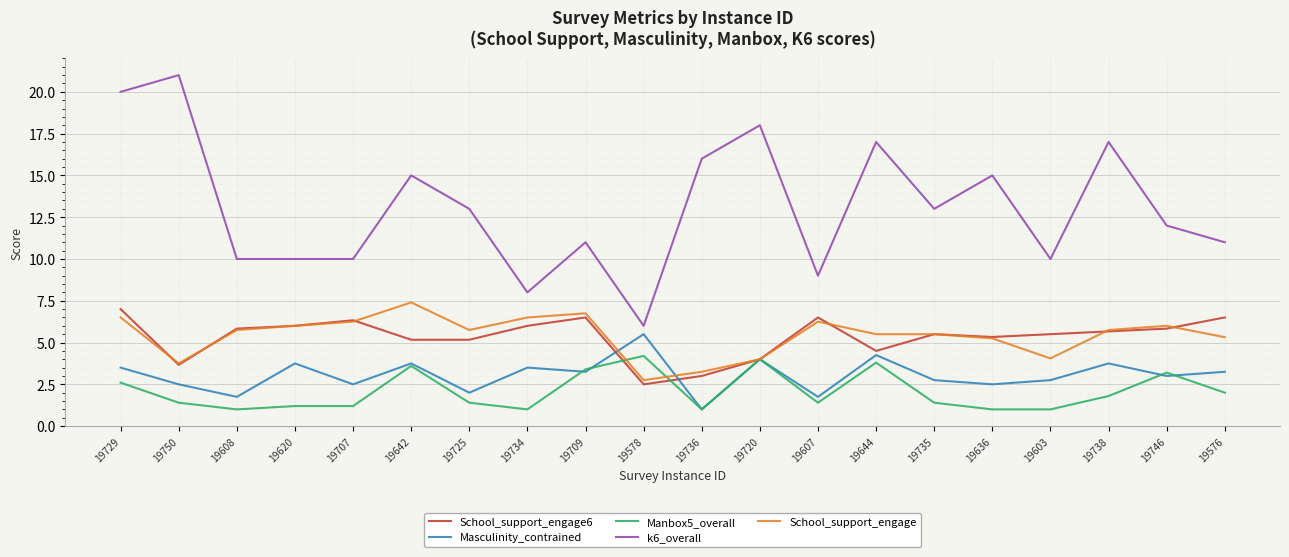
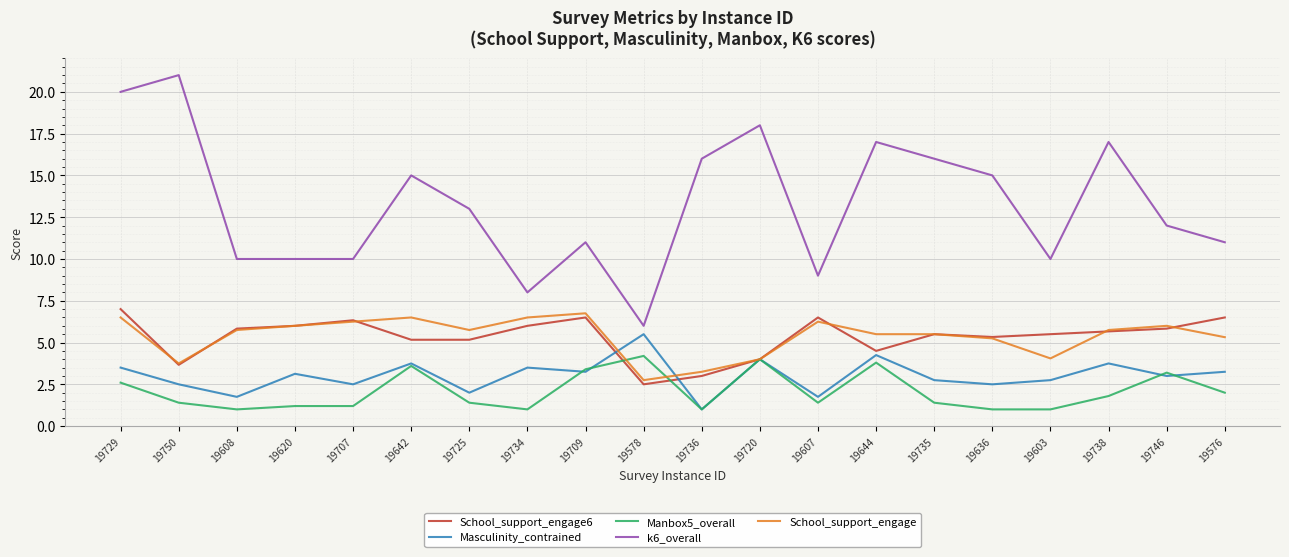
  {
    "School_support_engage6": {
      "19729": 7.0,
      "19642": 5.2,
      "19725": 5.2,
      "19734": 6.0,
      "19709": 6.5,
      "19578": 2.5,
      "19736": 3.0,
      "19607": 6.5,
      "19644": 4.5,
      "19603": 5.5,
      "19746": 5.8,
      "19576": 6.5
    },
    "Masculinity_contrained": {
      "19729": 3.5,
      "19750": 2.5,
      "19608": 1.8,
-     "19620": 3.8,
+     "19620": 3.1,
      "19707": 2.5,
      "19725": 2.0,
      "19734": 3.5,
      "19578": 5.5,
      "19607": 1.8,
      "19644": 4.3,
      "19735": 2.8,
      "19636": 2.5,
      "19603": 2.8,
      "19738": 3.8,
      "19746": 3.0,
      "19576": 3.3
    },
    "Manbox5_overall": {
      "19729": 2.6,
      "19750": 1.4,
      "19608": 1.0,
      "19620": 1.2,
      "19707": 1.2,
      "19725": 1.4,
      "19734": 1.0,
      "19578": 4.2,
      "19607": 1.4,
      "19644": 3.8,
      "19735": 1.4,
      "19636": 1.0,
      "19603": 1.0,
      "19738": 1.8,
      "19746": 3.2,
      "19576": 2.0
    },
    "k6_overall": {
      "19729": 20,
      "19750": 21,
      "19608": 10,
      "19620": 10,
      "19707": 10,
      "19642": 15,
      "19725": 13,
      "19734": 8,
      "19709": 11,
      "19578": 6,
      "19736": 16,
      "19720": 18,
      "19607": 9,
      "19644": 17,
-     "19735": 13,
+     "19735": 16,
      "19636": 15,
      "19603": 10,
      "19738": 17,
      "19746": 12,
      "19576": 11
    },
    "School_support_engage": {
      "19729": 6.5,
-     "19642": 7.4,
+     "19642": 6.5,
      "19725": 5.8,
      "19734": 6.5,
      "19709": 6.8,
      "19578": 2.8,
      "19736": 3.3,
      "19607": 6.3,
      "19644": 5.5,
      "19603": 4.1,
      "19746": 6.0,
      "19576": 5.3
    }
  }
